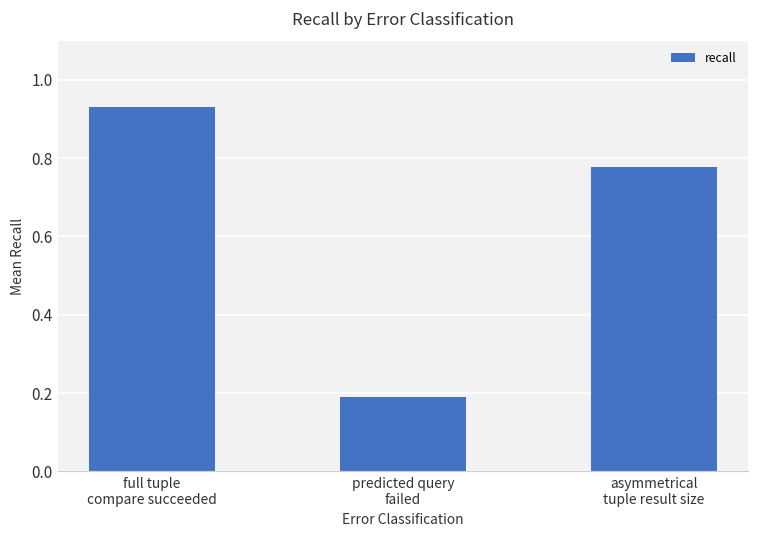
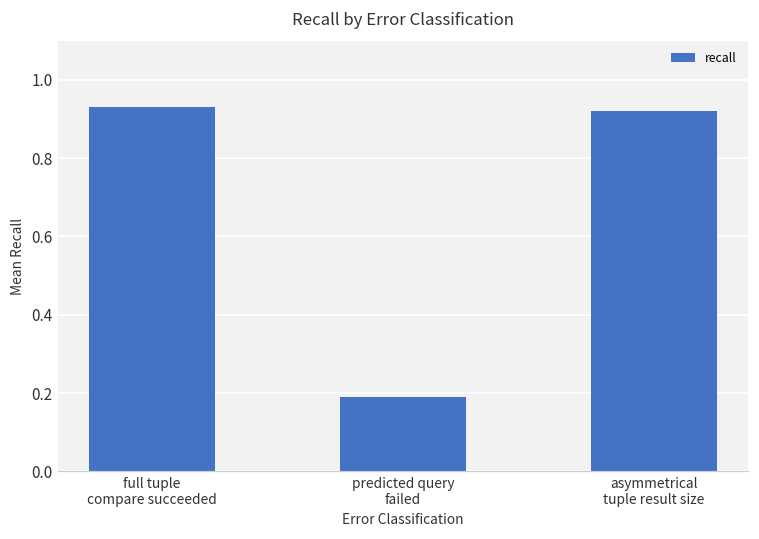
  {
    "full tuple compare succeeded": 0.93,
    "predicted query failed": 0.19,
-   "asymmetrical tuple result size": 0.78
+   "asymmetrical tuple result size": 0.92
  }
